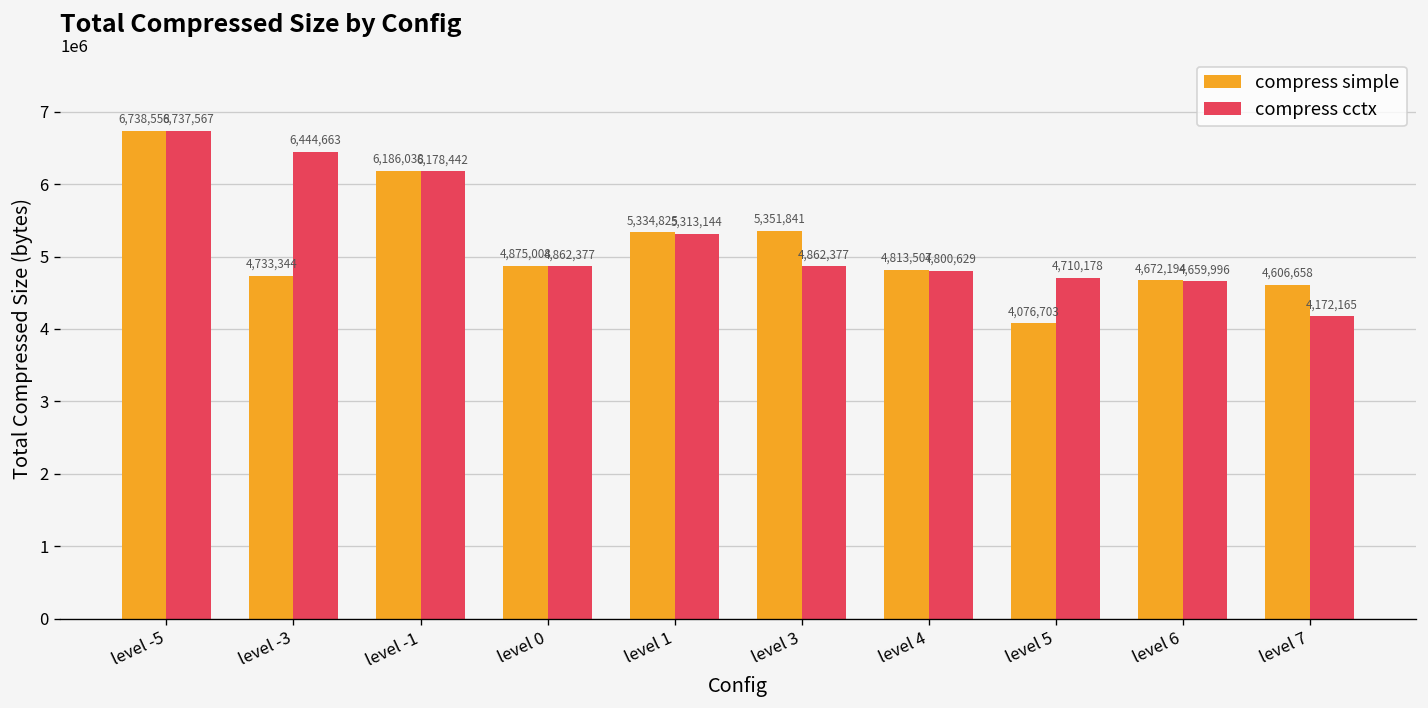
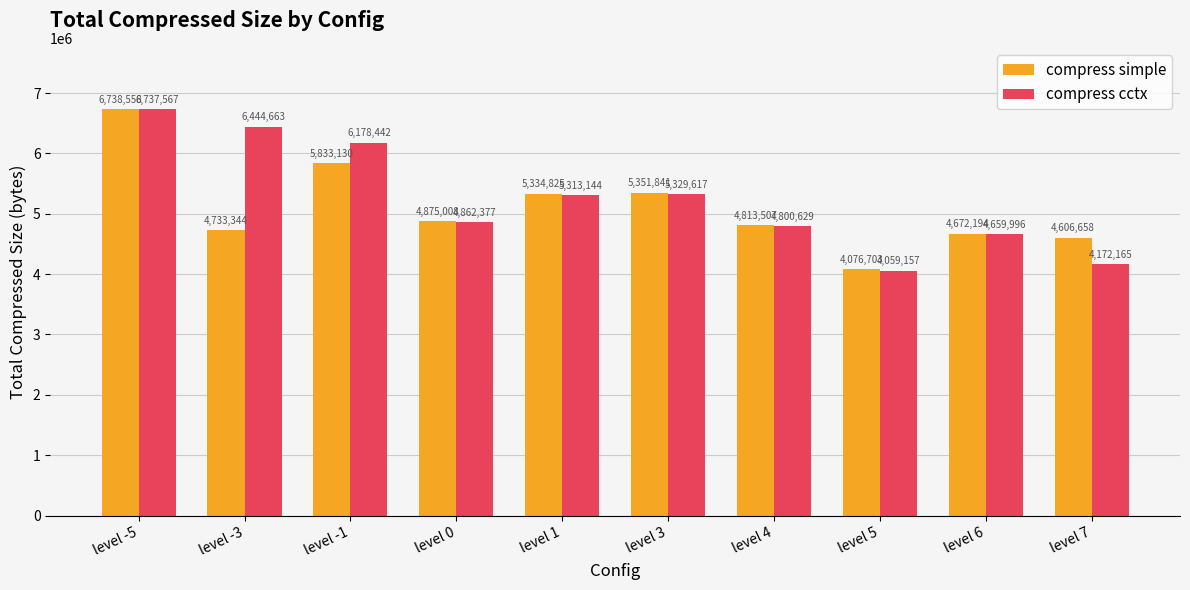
  {
    "compress simple": {
      "level -5": "6,738,558",
      "level -3": "4,733,344",
-     "level -1": "6,186,038",
+     "level -1": "5,833,130",
      "level 0": "4,875,008",
      "level 1": "5,334,825",
      "level 3": "5,351,841",
      "level 4": "4,813,507",
      "level 5": "4,076,703",
      "level 6": "4,672,194",
      "level 7": "4,606,658"
    },
    "compress cctx": {
      "level -5": "6,737,567",
      "level -3": "6,444,663",
      "level -1": "6,178,442",
      "level 0": "4,862,377",
      "level 1": "5,313,144",
-     "level 3": "4,862,377",
+     "level 3": "5,329,617",
      "level 4": "4,800,629",
-     "level 5": "4,710,178",
+     "level 5": "4,059,157",
      "level 6": "4,659,996",
      "level 7": "4,172,165"
    }
  }
